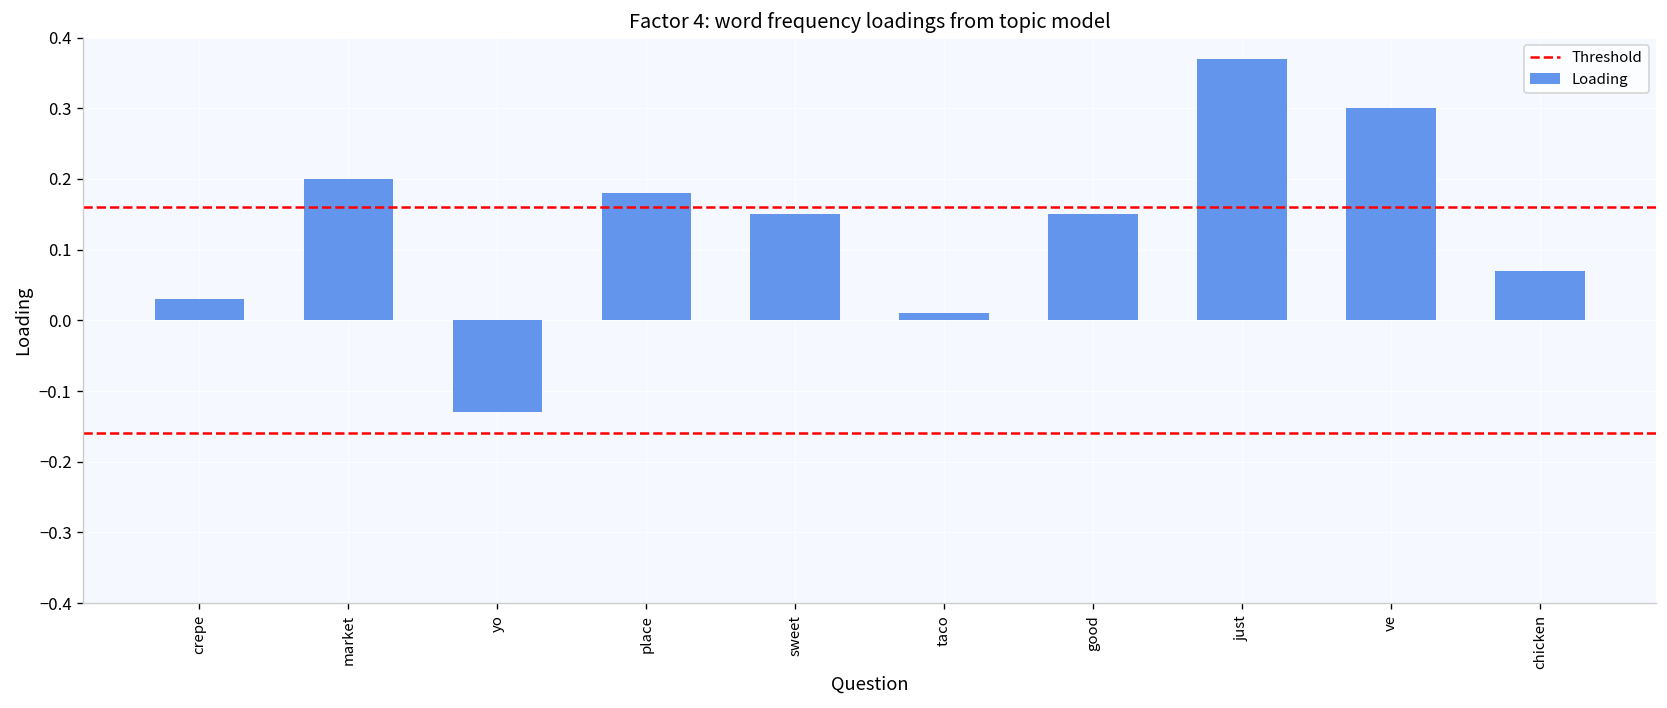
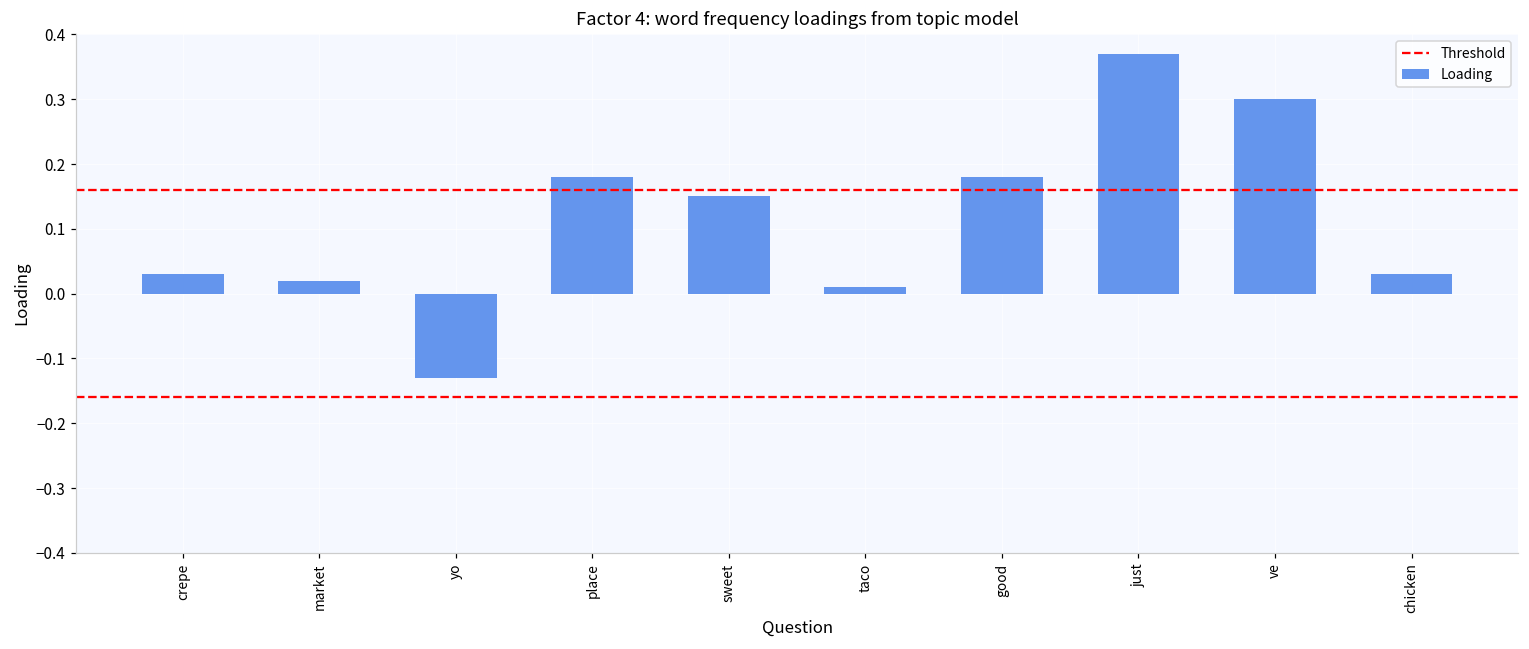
  {
    "crepe": 0.03,
-   "market": 0.20,
+   "market": 0.02,
    "yo": -0.13,
    "place": 0.18,
    "sweet": 0.15,
    "taco": 0.01,
-   "good": 0.15,
+   "good": 0.18,
    "just": 0.37,
    "ve": 0.30,
-   "chicken": 0.07
+   "chicken": 0.03
  }
